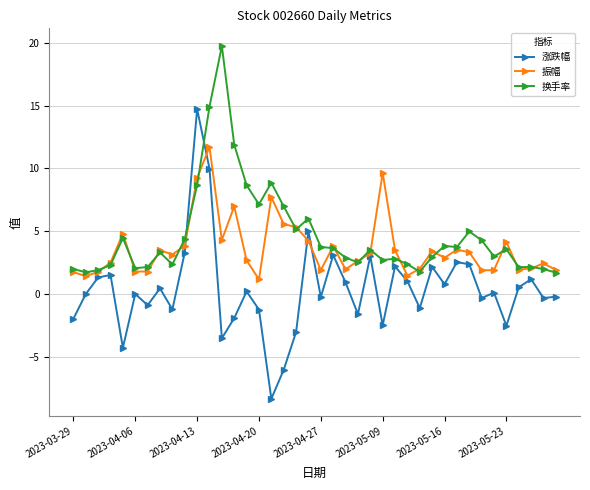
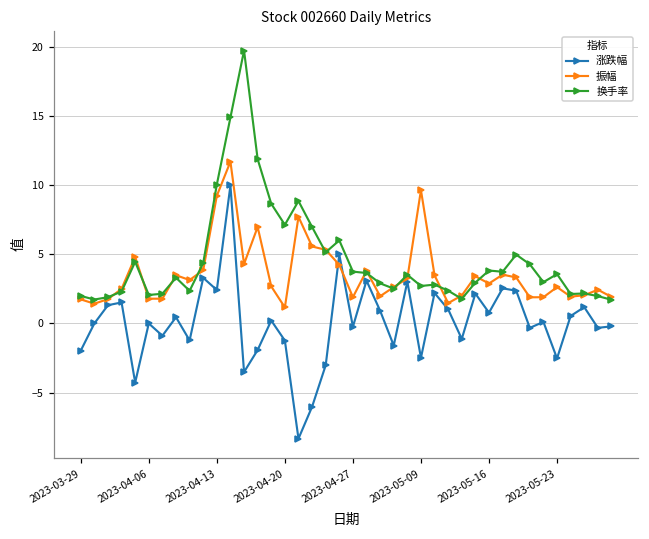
  {
    "涨跌幅": {
      "2023-03-29": -2.0,
      "2023-04-06": 0.0,
-     "2023-04-13": 14.7,
+     "2023-04-13": 2.4,
      "2023-04-20": -1.2,
      "2023-04-27": -0.2,
      "2023-05-09": -2.5,
      "2023-05-16": 0.8,
      "2023-05-23": -2.5
    },
    "振幅": {
      "2023-03-29": 1.7,
      "2023-04-06": 1.8,
      "2023-04-13": 9.2,
      "2023-04-20": 1.2,
      "2023-04-27": 1.9,
      "2023-05-09": 9.7,
      "2023-05-16": 2.9,
-     "2023-05-23": 4.1
+     "2023-05-23": 2.6
    },
    "换手率": {
      "2023-03-29": 2.0,
      "2023-04-06": 2.1,
-     "2023-04-13": 8.7,
+     "2023-04-13": 10.1,
      "2023-04-20": 7.1,
      "2023-04-27": 3.8,
      "2023-05-09": 2.7,
      "2023-05-16": 3.8,
      "2023-05-23": 3.6
    }
  }
